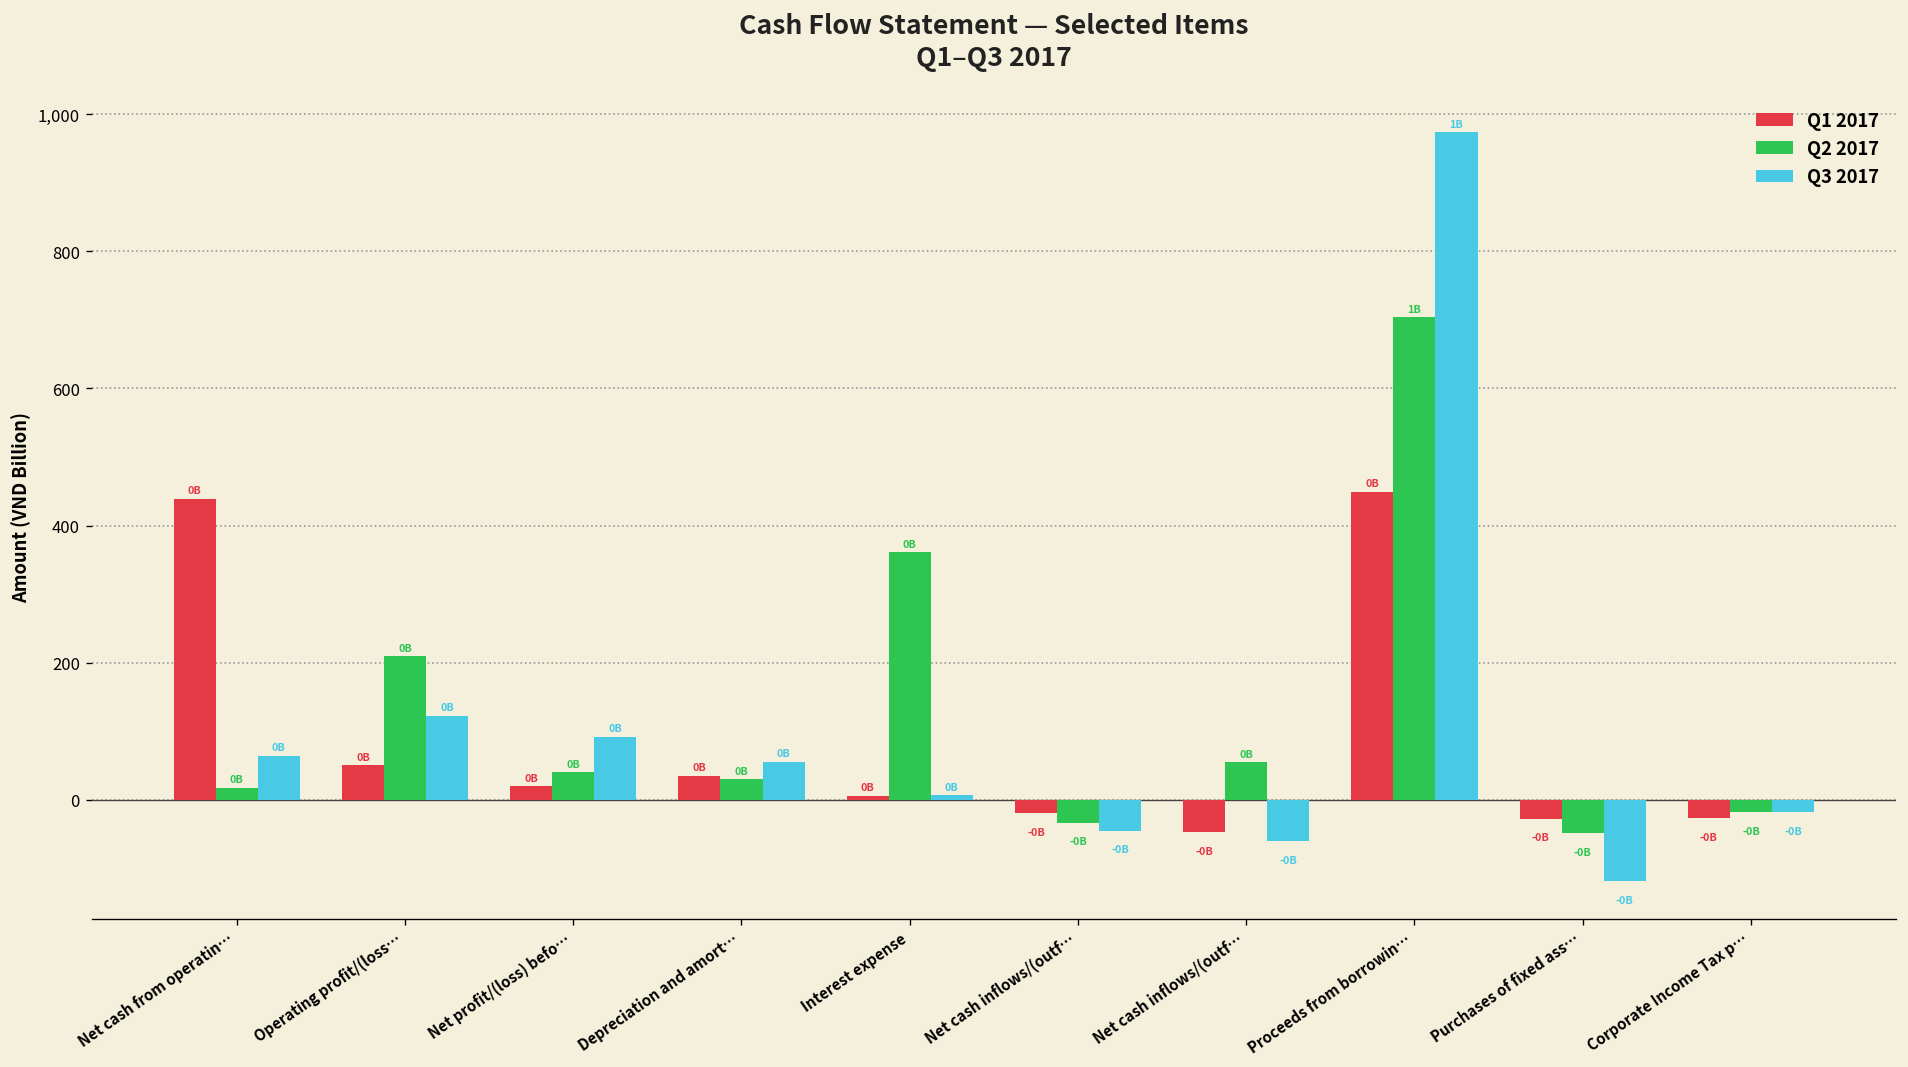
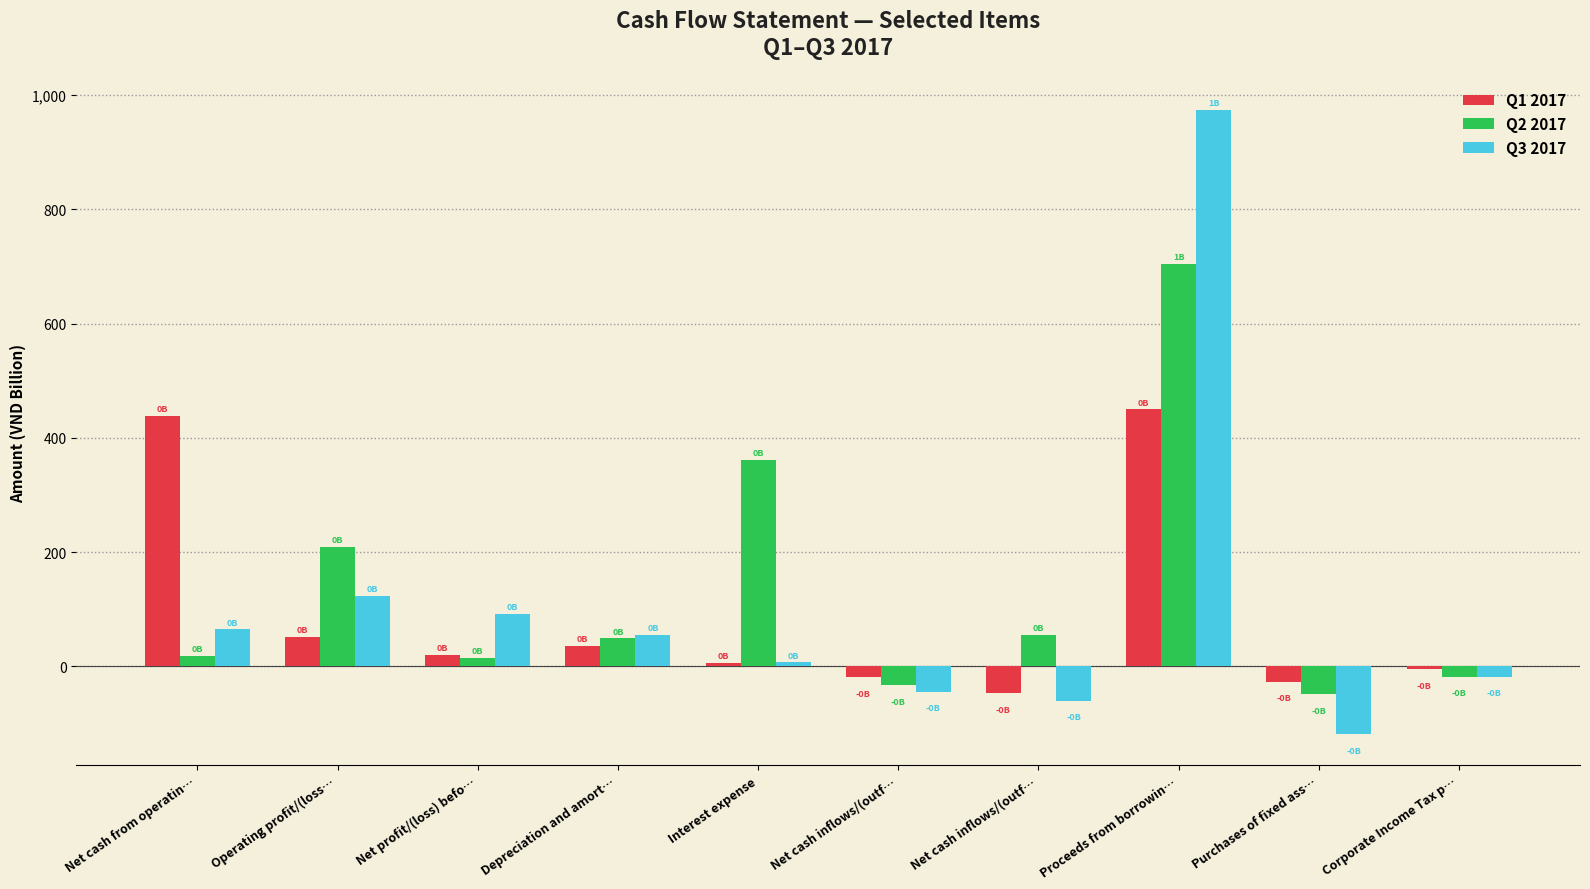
  {
    "Q1 2017": {
-     "Corporate Income Tax p…": "-30"
+     "Corporate Income Tax p…": "-10"
    },
    "Q2 2017": {
-     "Net profit/(loss) befo…": "40",
-     "Depreciation and amort…": "30"
+     "Net profit/(loss) befo…": "10",
+     "Depreciation and amort…": "50"
    },
    "Q3 2017": {
      "Proceeds from borrowin…": "1B"
    }
  }
